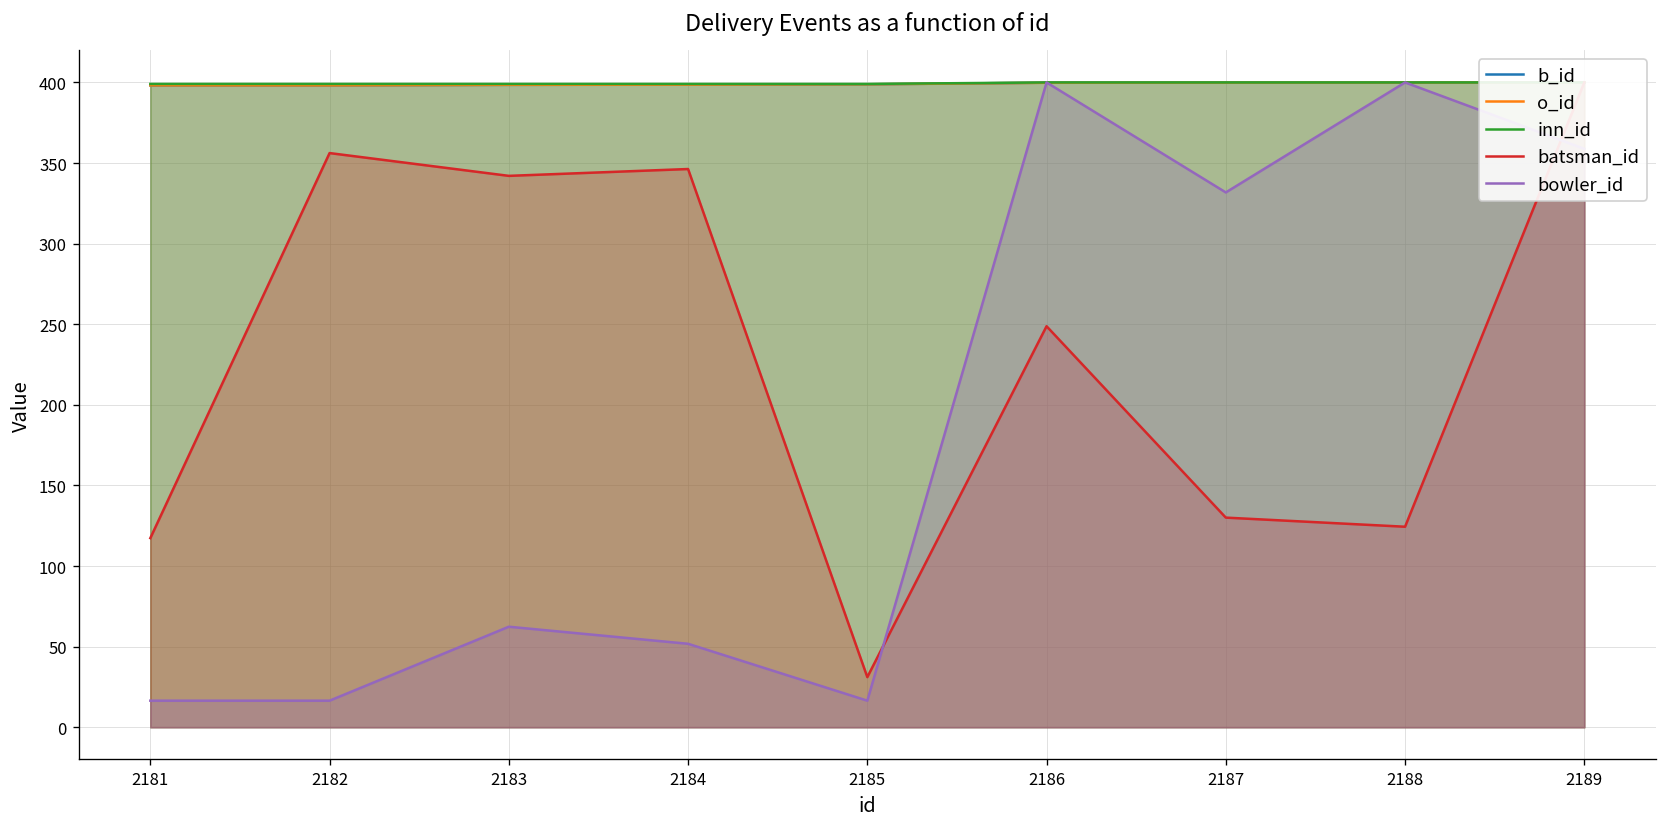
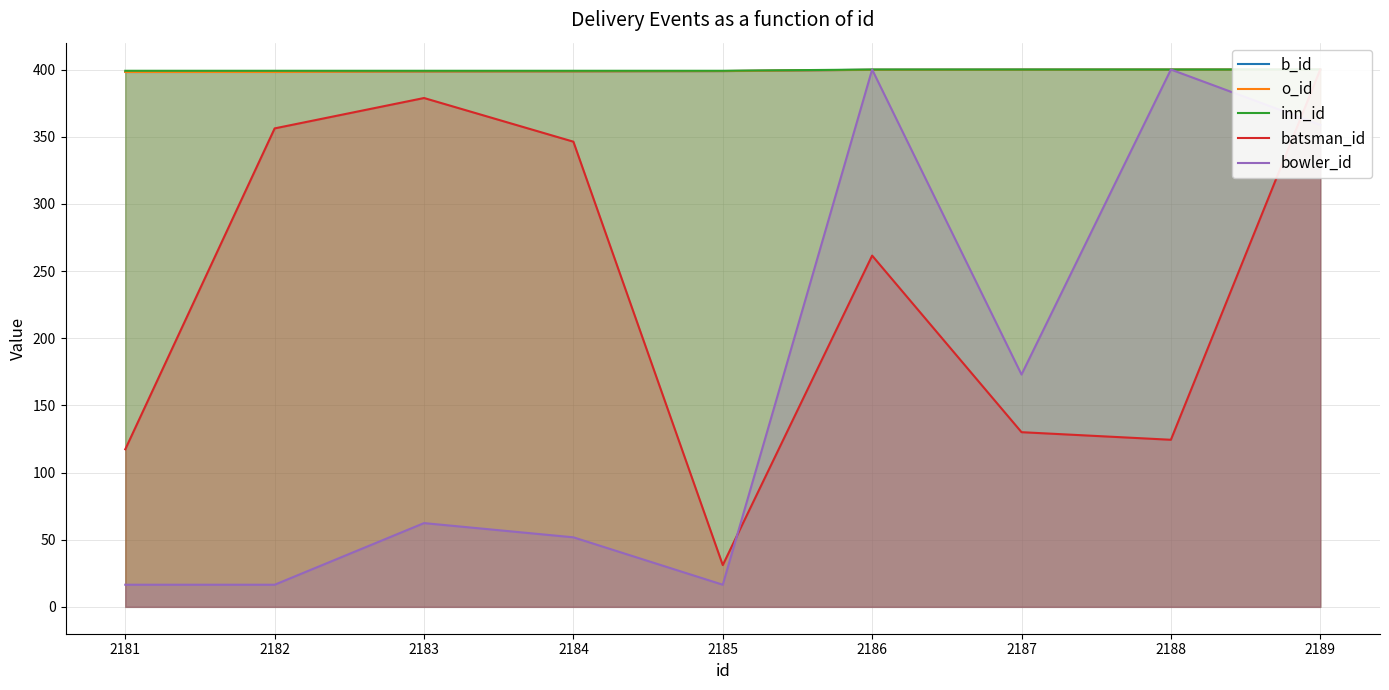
  {
    "batsman_id": {
      "2181": 117,
      "2182": 356,
-     "2183": 342,
+     "2183": 379,
      "2184": 346,
      "2185": 31,
-     "2186": 249,
+     "2186": 261,
      "2187": 130,
      "2188": 124
    },
    "bowler_id": {
      "2181": 16,
      "2182": 16,
      "2183": 62,
      "2184": 52,
      "2185": 16,
-     "2187": 332
+     "2187": 173
    }
  }
